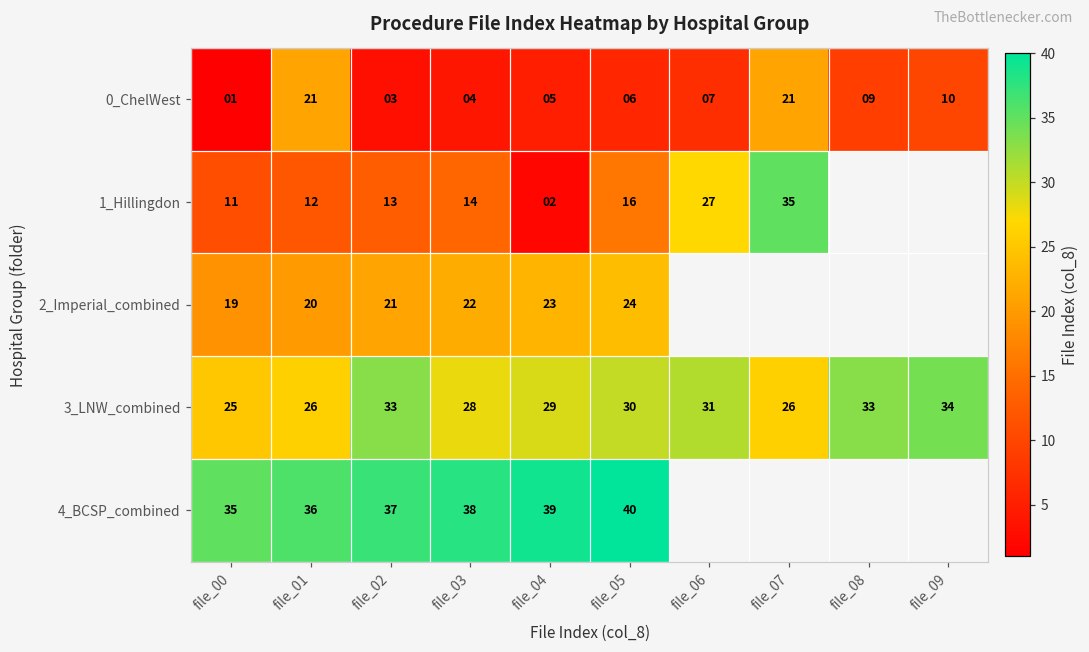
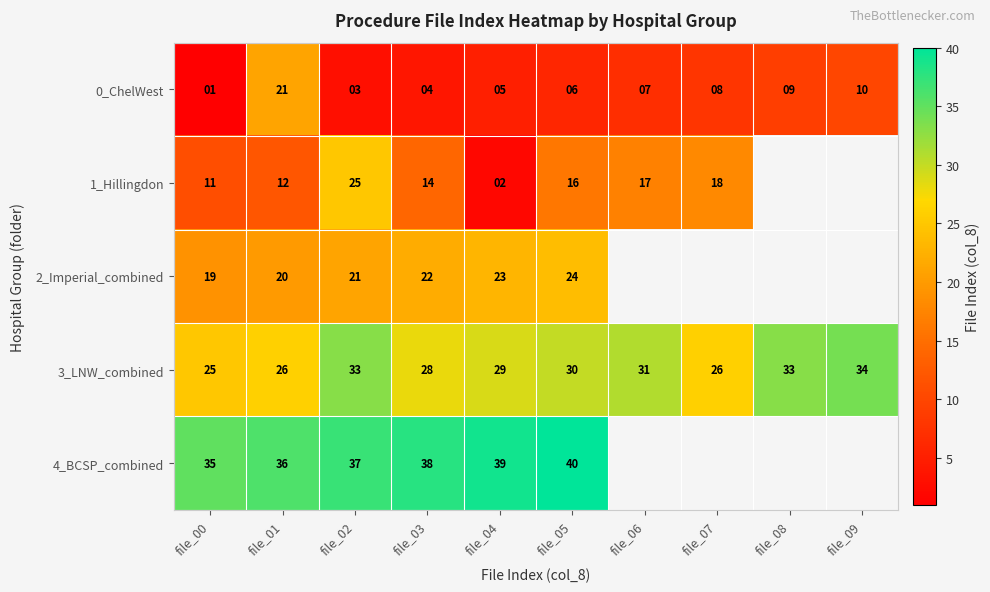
  {
    "0_ChelWest": {
      "file_00": "01",
      "file_01": "21",
      "file_02": "03",
      "file_03": "04",
      "file_04": "05",
      "file_05": "06",
      "file_06": "07",
-     "file_07": "21",
+     "file_07": "08",
      "file_08": "09",
      "file_09": "10"
    },
    "1_Hillingdon": {
      "file_00": "11",
      "file_01": "12",
-     "file_02": "13",
+     "file_02": "25",
      "file_03": "14",
      "file_04": "02",
      "file_05": "16",
-     "file_06": "27",
-     "file_07": "35"
+     "file_06": "17",
+     "file_07": "18"
    },
    "2_Imperial_combined": {
      "file_00": "19",
      "file_01": "20",
      "file_02": "21",
      "file_03": "22",
      "file_04": "23",
      "file_05": "24"
    },
    "3_LNW_combined": {
      "file_00": "25",
      "file_01": "26",
      "file_02": "33",
      "file_03": "28",
      "file_04": "29",
      "file_05": "30",
      "file_06": "31",
      "file_07": "26",
      "file_08": "33",
      "file_09": "34"
    },
    "4_BCSP_combined": {
      "file_00": "35",
      "file_01": "36",
      "file_02": "37",
      "file_03": "38",
      "file_04": "39",
      "file_05": "40"
    }
  }
